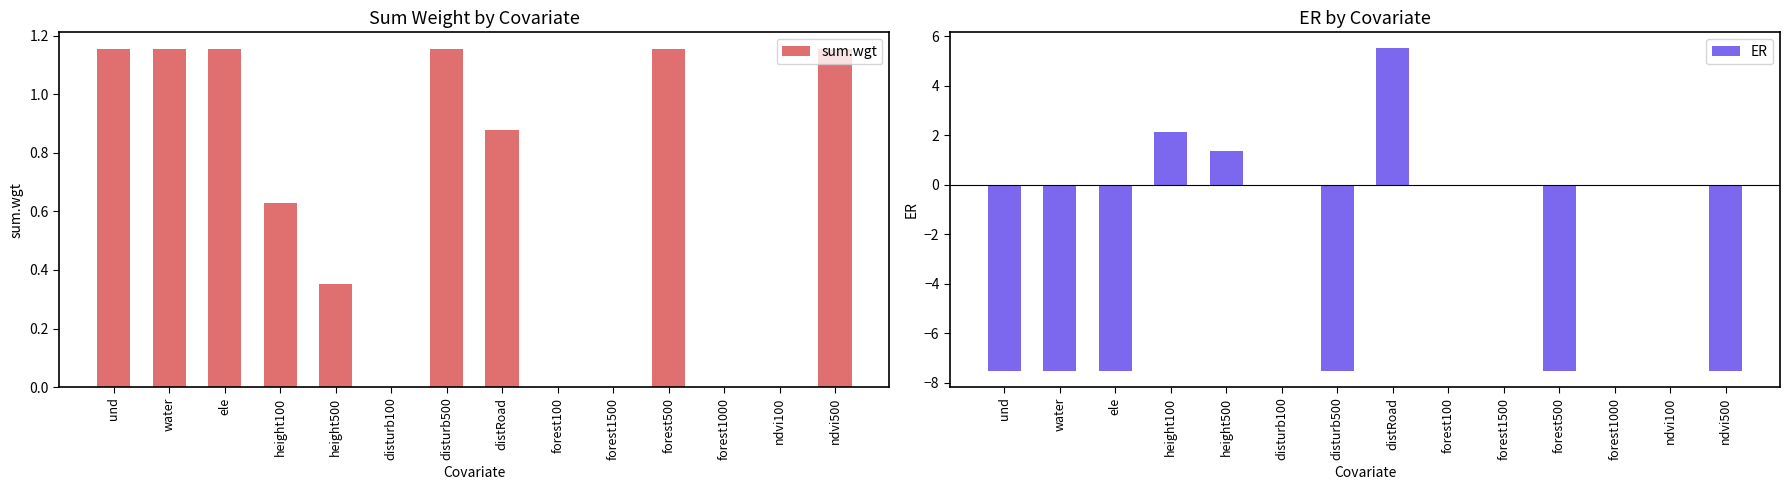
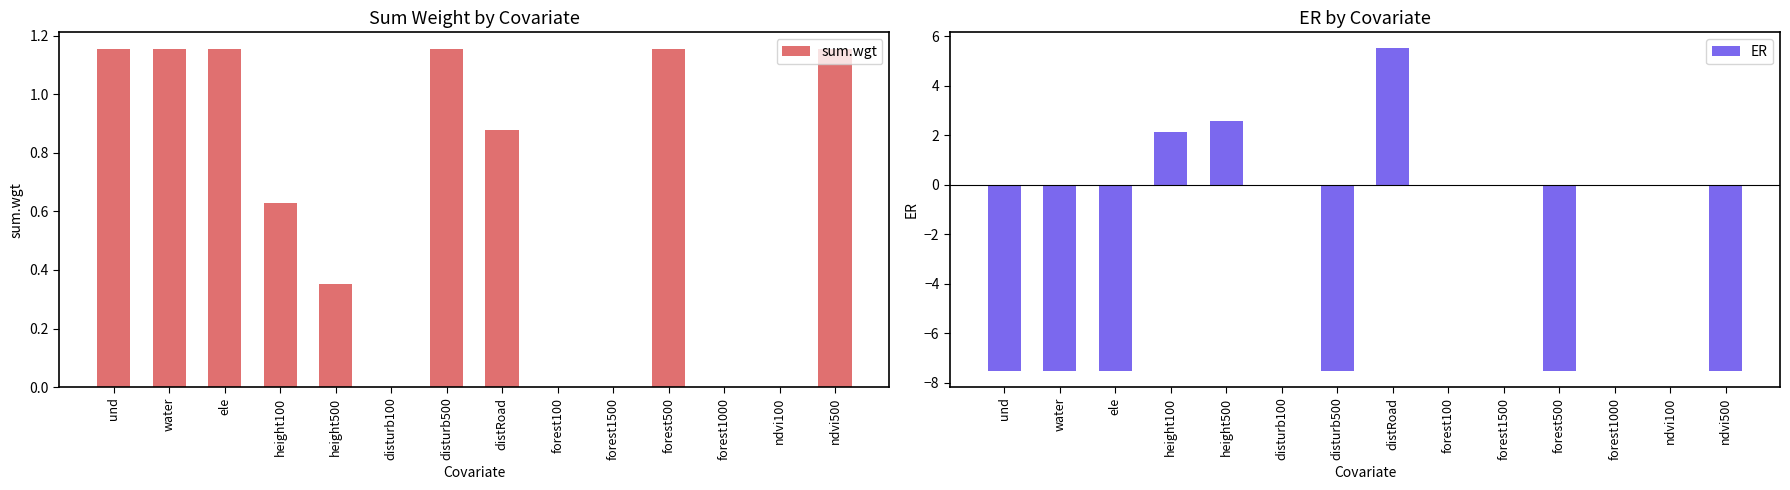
  {
    "Sum Weight by Covariate": {
      "und": 1.15,
      "water": 1.15,
      "ele": 1.15,
      "height100": 0.63,
      "height500": 0.35,
      "disturb100": 0.00,
      "disturb500": 1.15,
      "distRoad": 0.88,
      "forest100": 0.00,
      "forest1500": 0.00,
      "forest500": 1.15,
      "forest1000": 0.00,
      "ndvi100": 0.00
    },
    "ER by Covariate": {
      "und": -7.5,
      "water": -7.5,
      "ele": -7.5,
      "height100": 2.2,
-     "height500": 1.4,
+     "height500": 2.6,
      "disturb100": 0.0,
      "disturb500": -7.5,
      "distRoad": 5.5,
      "forest100": 0.0,
      "forest1500": 0.0,
      "forest500": -7.5,
      "forest1000": 0.0,
      "ndvi100": 0.0,
      "ndvi500": -7.5
    }
  }
